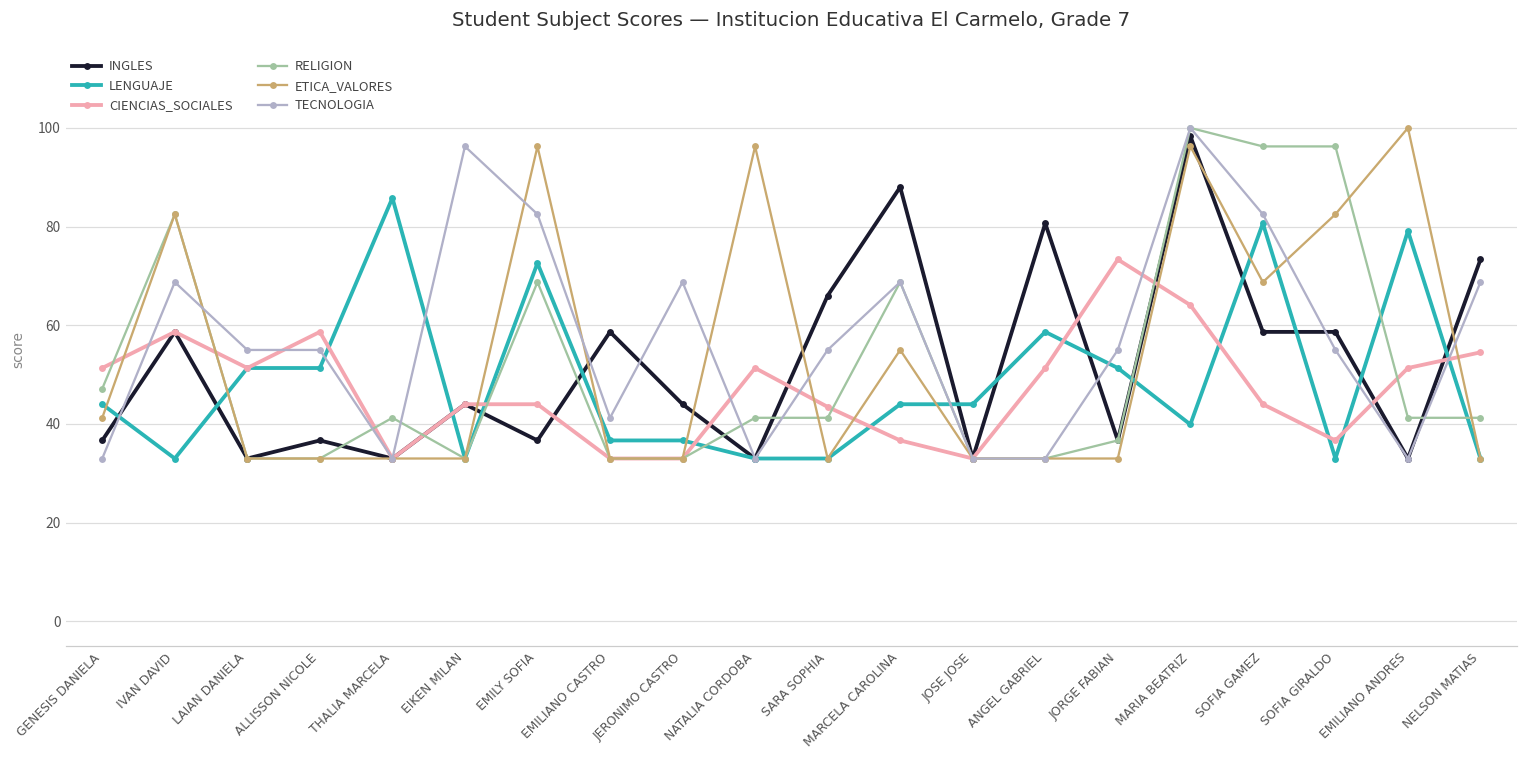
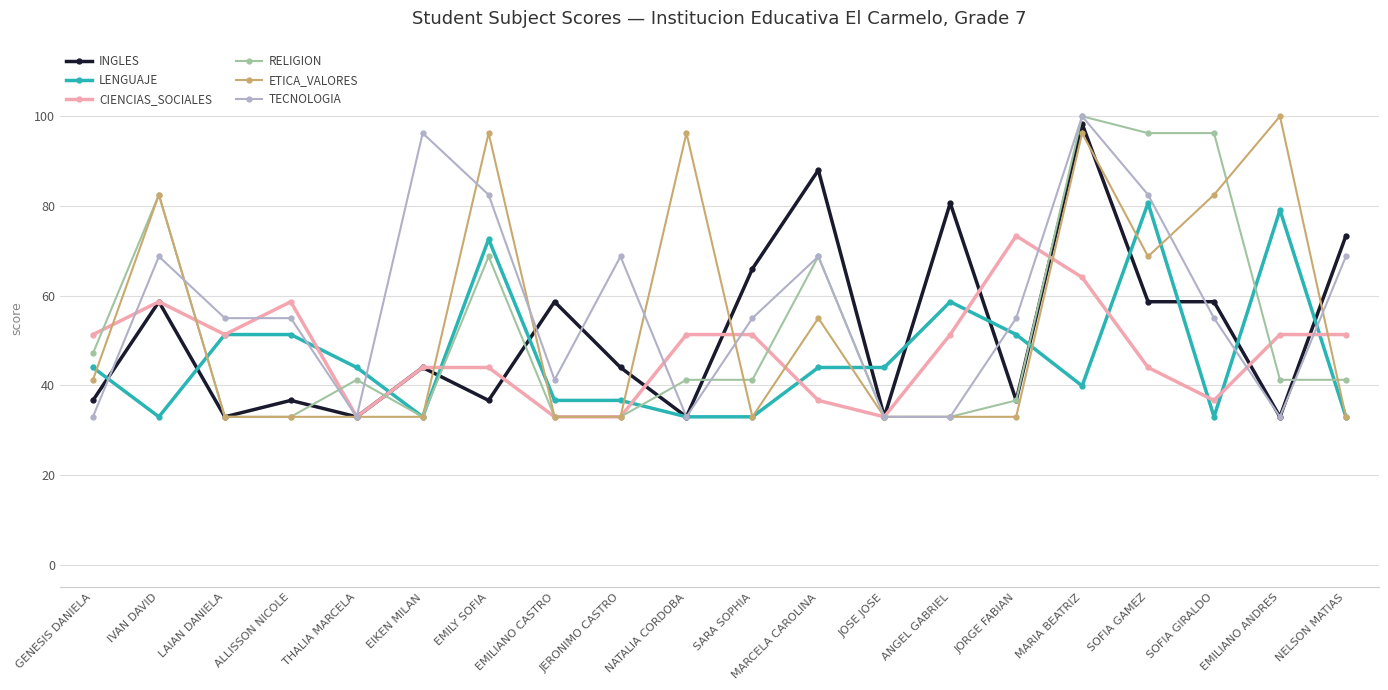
  {
    "INGLES": {
      "GENESIS DANIELA": 37,
      "ALLISSON NICOLE": 37,
      "EMILY SOFIA": 37,
      "EMILIANO CASTRO": 59,
      "JERONIMO CASTRO": 44,
      "SARA SOPHIA": 66,
      "MARCELA CAROLINA": 88,
      "ANGEL GABRIEL": 81,
      "MARIA BEATRIZ": 98,
      "SOFIA GAMEZ": 59,
      "SOFIA GIRALDO": 59,
      "NELSON MATIAS": 73
    },
    "LENGUAJE": {
      "GENESIS DANIELA": 44,
      "IVAN DAVID": 33,
      "ALLISSON NICOLE": 51,
-     "THALIA MARCELA": 86,
+     "THALIA MARCELA": 44,
      "EMILY SOFIA": 73,
      "EMILIANO CASTRO": 37,
      "JERONIMO CASTRO": 37,
      "MARCELA CAROLINA": 44,
      "JOSE JOSE": 44,
      "ANGEL GABRIEL": 59,
      "JORGE FABIAN": 51,
      "MARIA BEATRIZ": 40,
      "SOFIA GAMEZ": 81,
      "SOFIA GIRALDO": 33,
      "EMILIANO ANDRES": 79
    },
    "CIENCIAS_SOCIALES": {
      "GENESIS DANIELA": 51,
      "ALLISSON NICOLE": 59,
      "EMILY SOFIA": 44,
      "NATALIA CORDOBA": 51,
-     "SARA SOPHIA": 43,
+     "SARA SOPHIA": 51,
      "MARCELA CAROLINA": 37,
      "ANGEL GABRIEL": 51,
      "JORGE FABIAN": 73,
      "MARIA BEATRIZ": 64,
      "SOFIA GAMEZ": 44,
      "SOFIA GIRALDO": 37,
      "EMILIANO ANDRES": 51,
-     "NELSON MATIAS": 55
+     "NELSON MATIAS": 51
    },
    "ETICA_VALORES": {
      "GENESIS DANIELA": 41,
      "EMILY SOFIA": 96,
      "NATALIA CORDOBA": 96,
      "MARCELA CAROLINA": 55,
      "JORGE FABIAN": 33,
      "MARIA BEATRIZ": 96,
      "SOFIA GAMEZ": 69,
      "SOFIA GIRALDO": 83,
      "EMILIANO ANDRES": 100
    }
  }
